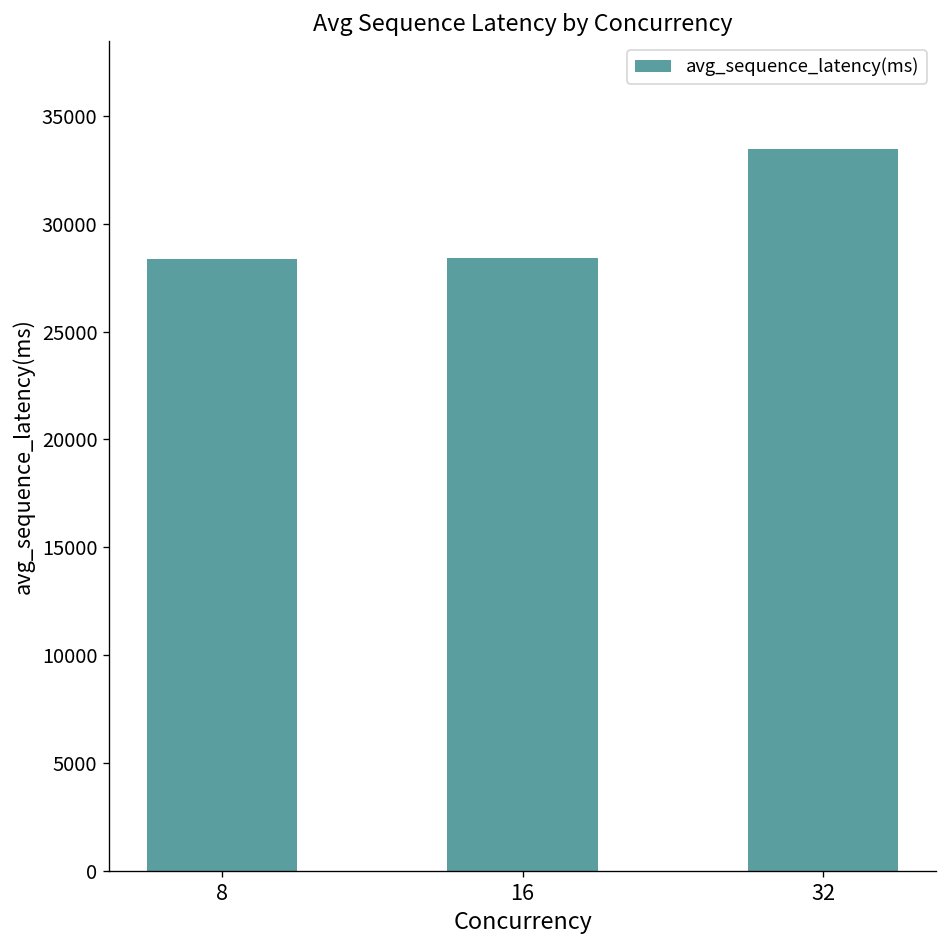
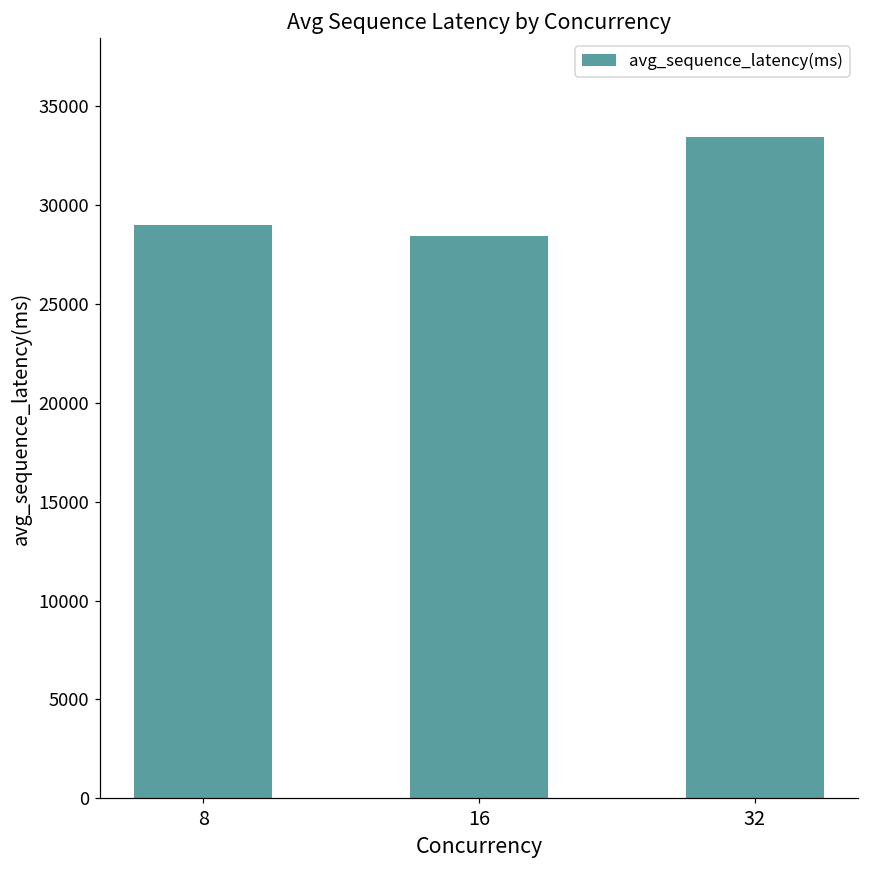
  {
-   "8": 28400,
+   "8": 29000,
    "16": 28400,
    "32": 33400
  }
